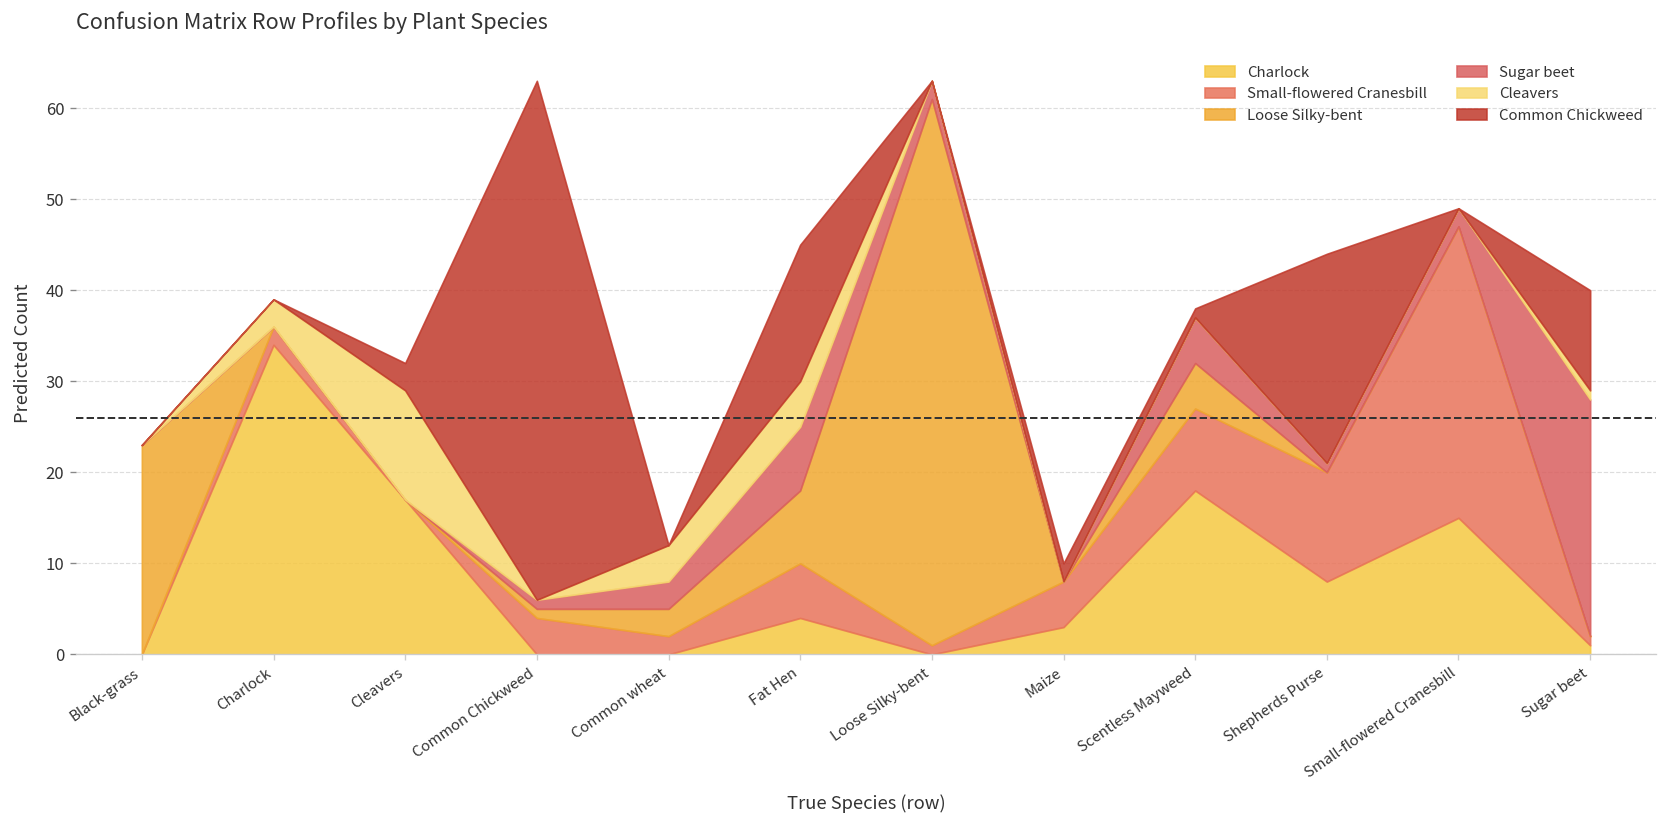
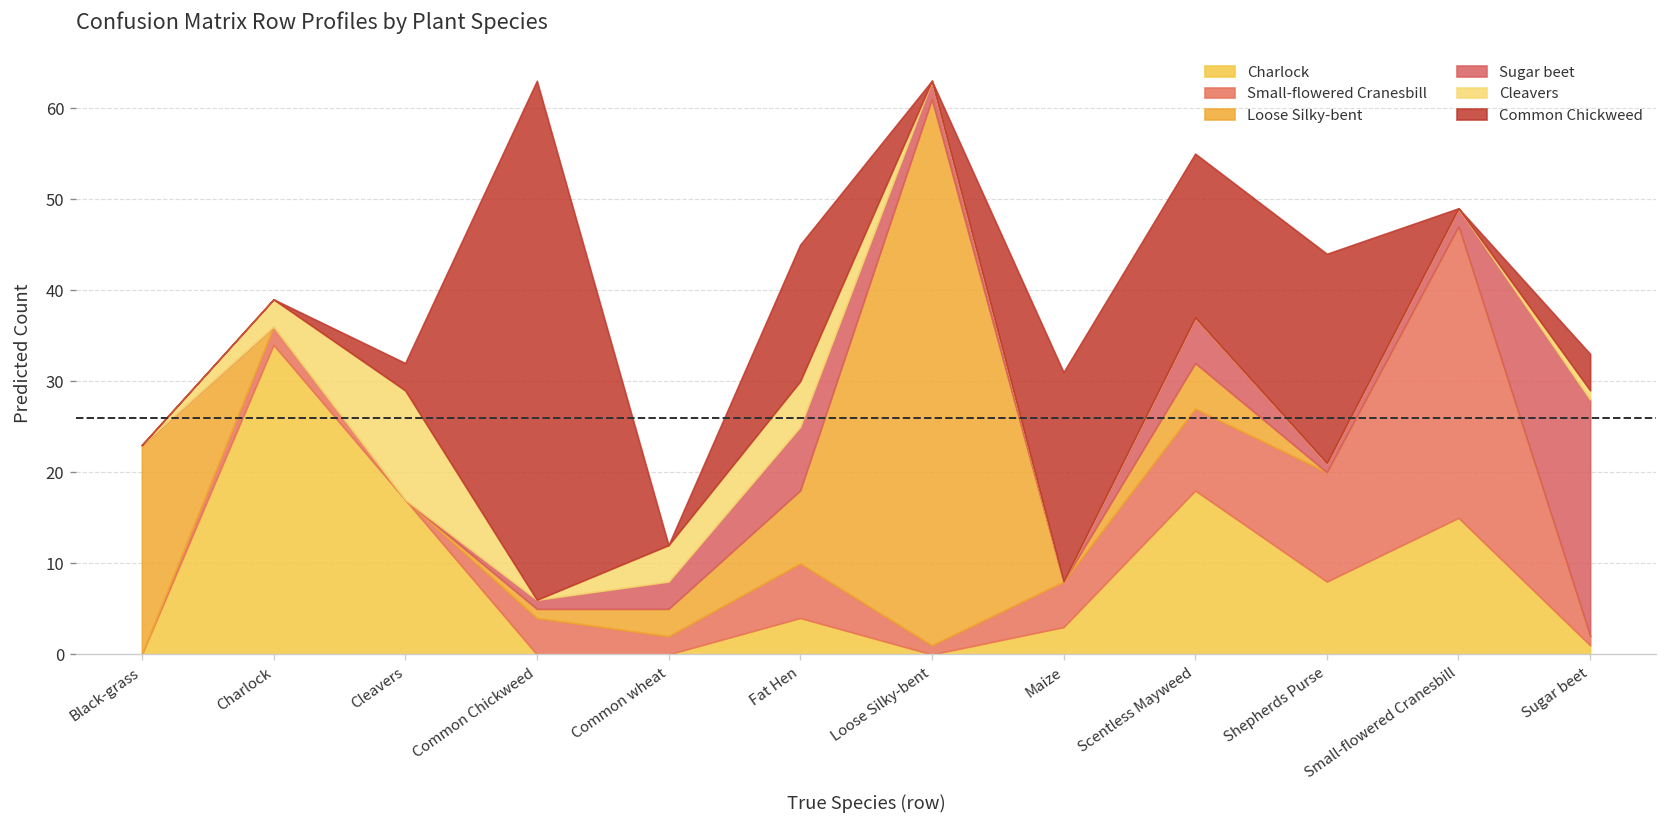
  {
    "Common Chickweed": {
      "Cleavers": 3,
      "Common Chickweed": 57,
      "Fat Hen": 15,
-     "Maize": 2,
-     "Scentless Mayweed": 1,
+     "Maize": 23,
+     "Scentless Mayweed": 18,
      "Shepherds Purse": 23,
-     "Sugar beet": 11
+     "Sugar beet": 4
    }
  }
